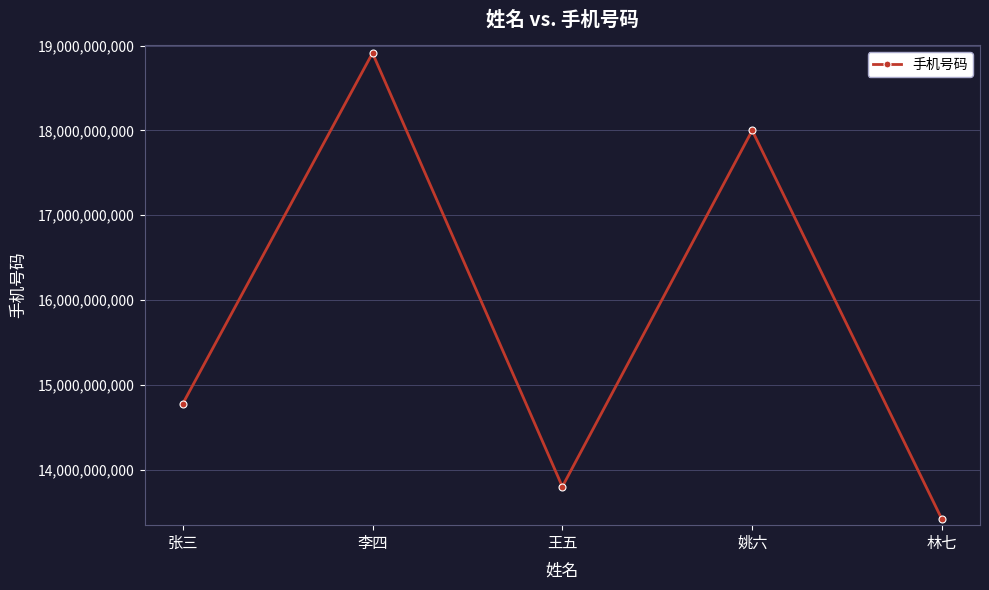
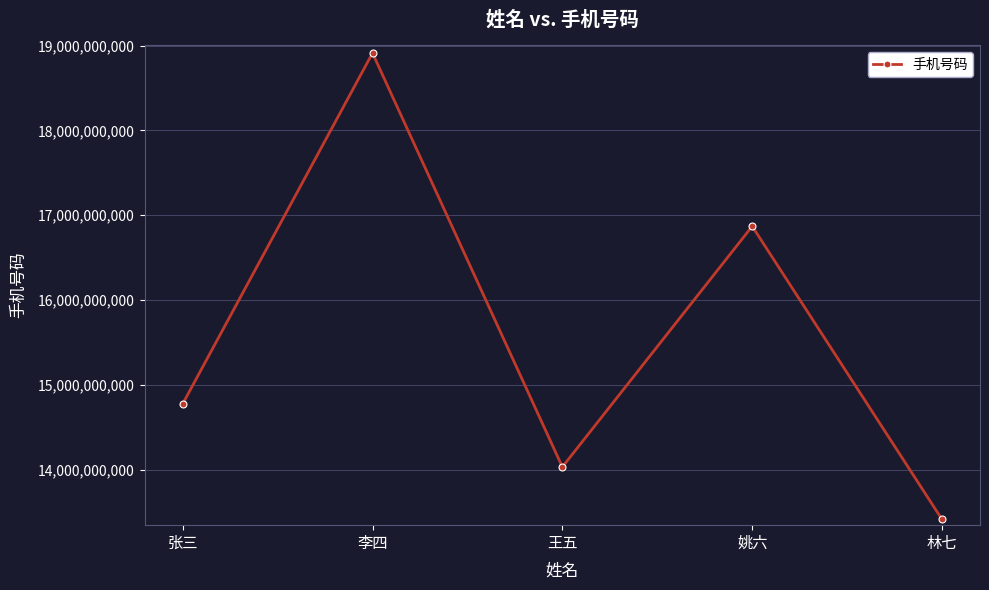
  {
    "张三": "14,800,000,000",
    "李四": "18,900,000,000",
-   "王五": "13,800,000,000",
-   "姚六": "18,000,000,000",
+   "王五": "14,000,000,000",
+   "姚六": "16,900,000,000",
    "林七": "13,400,000,000"
  }
